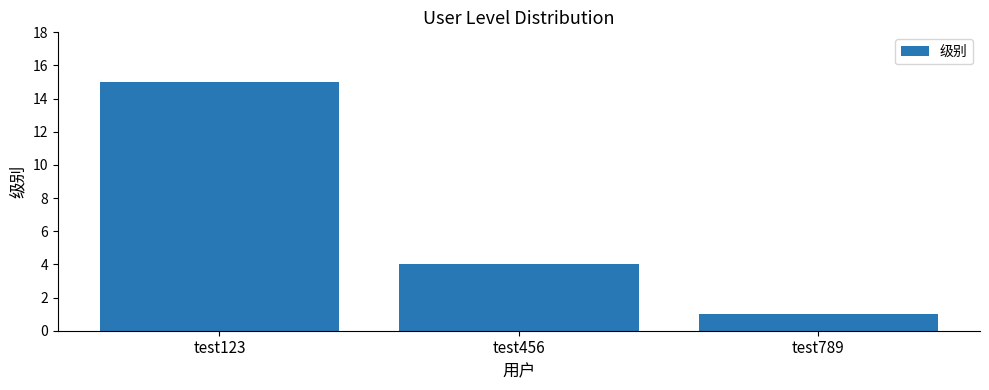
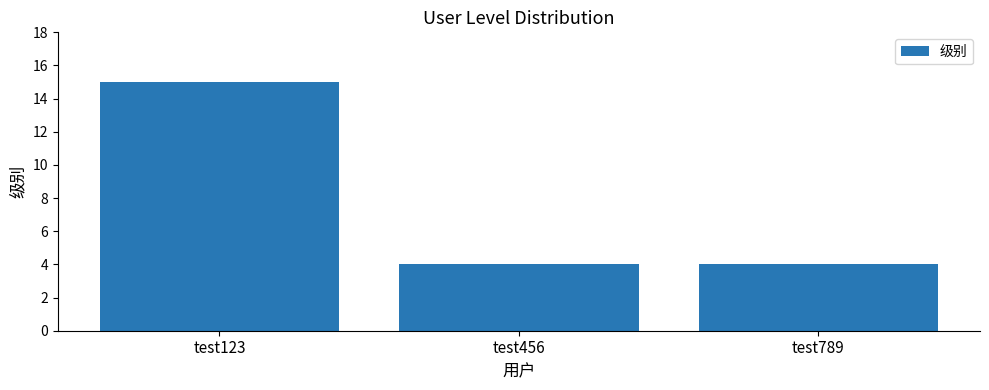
  {
    "test123": 15,
    "test456": 4,
-   "test789": 1
+   "test789": 4
  }
